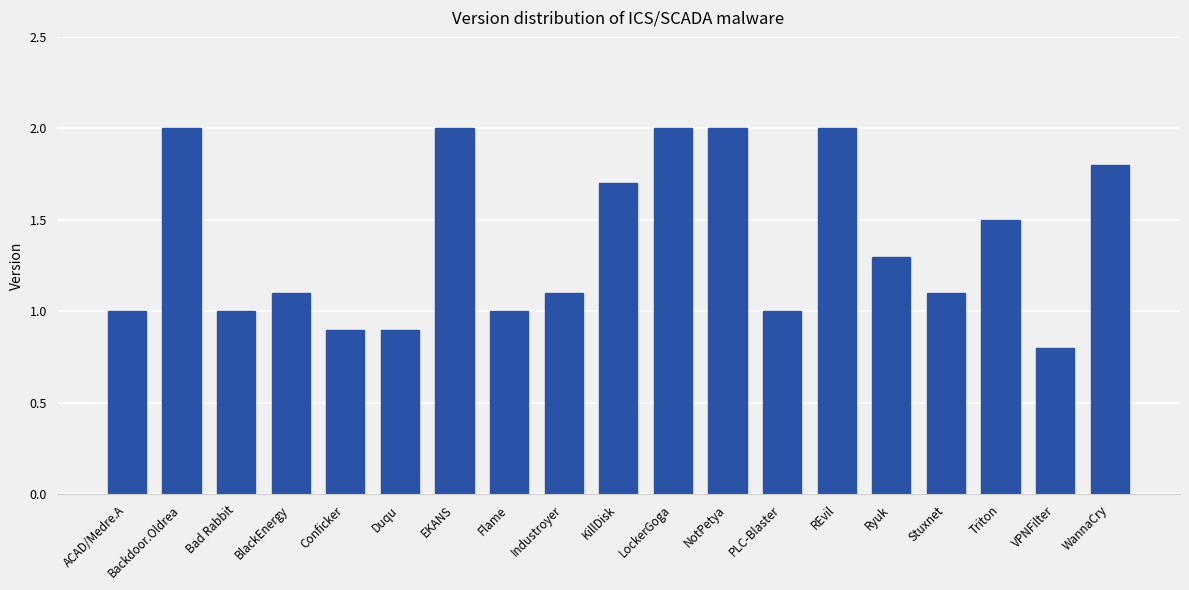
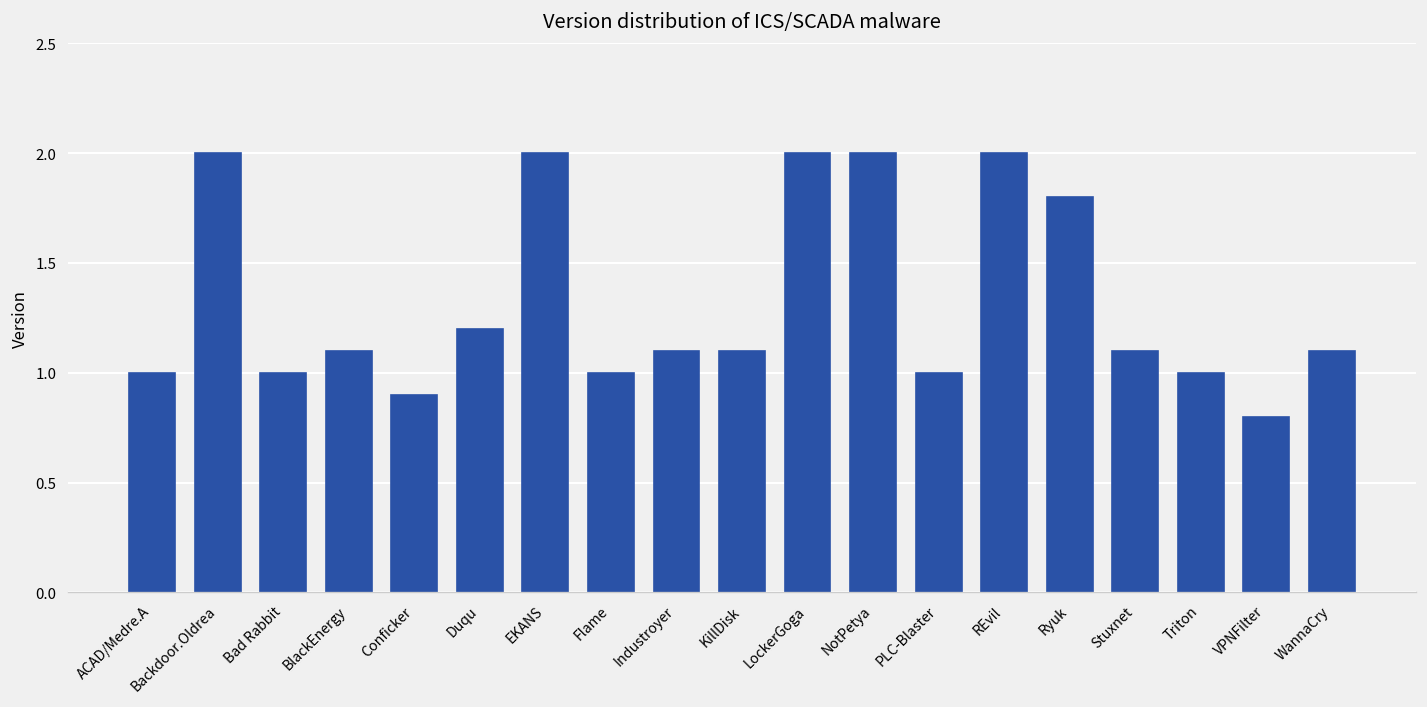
  {
    "ACAD/Medre.A": 1.0,
    "Backdoor.Oldrea": 2.0,
    "Bad Rabbit": 1.0,
    "BlackEnergy": 1.1,
    "Conficker": 0.9,
-   "Duqu": 0.9,
+   "Duqu": 1.2,
    "EKANS": 2.0,
    "Flame": 1.0,
    "Industroyer": 1.1,
-   "KillDisk": 1.7,
+   "KillDisk": 1.1,
    "LockerGoga": 2.0,
    "NotPetya": 2.0,
    "PLC-Blaster": 1.0,
    "REvil": 2.0,
-   "Ryuk": 1.3,
+   "Ryuk": 1.8,
    "Stuxnet": 1.1,
-   "Triton": 1.5,
+   "Triton": 1.0,
    "VPNFilter": 0.8,
-   "WannaCry": 1.8
+   "WannaCry": 1.1
  }
